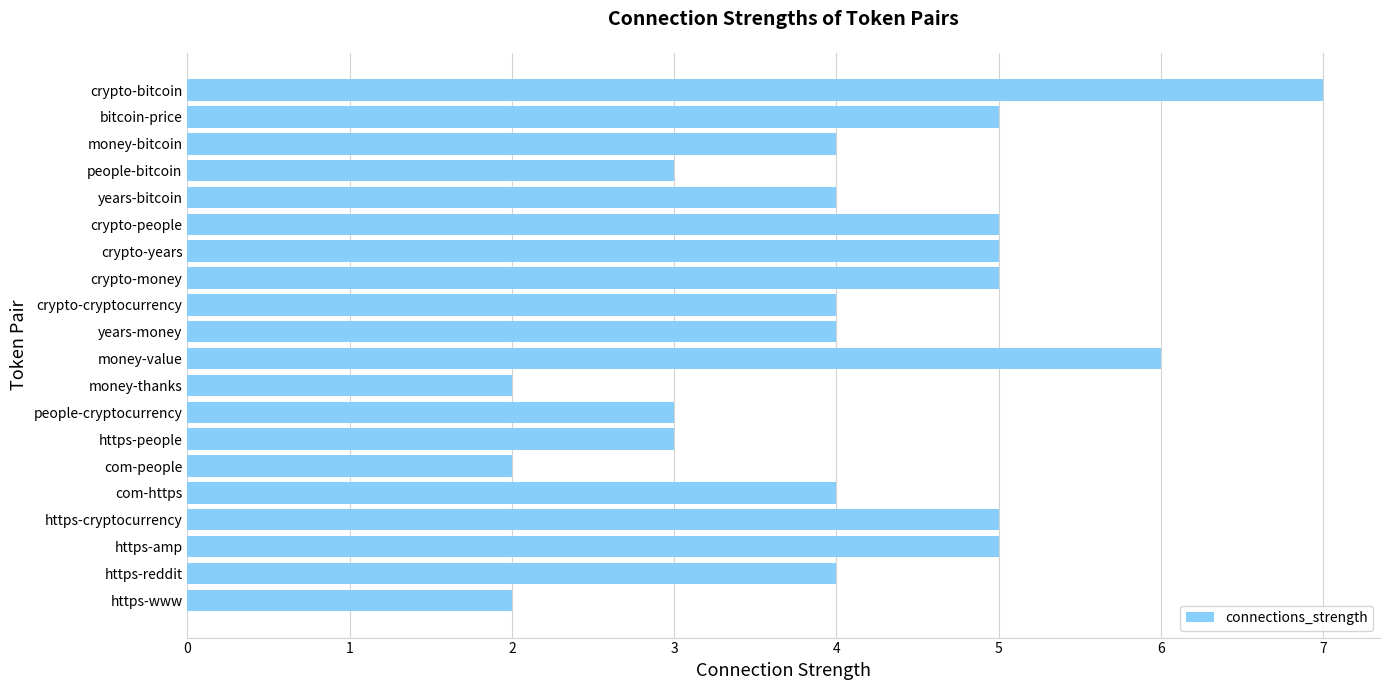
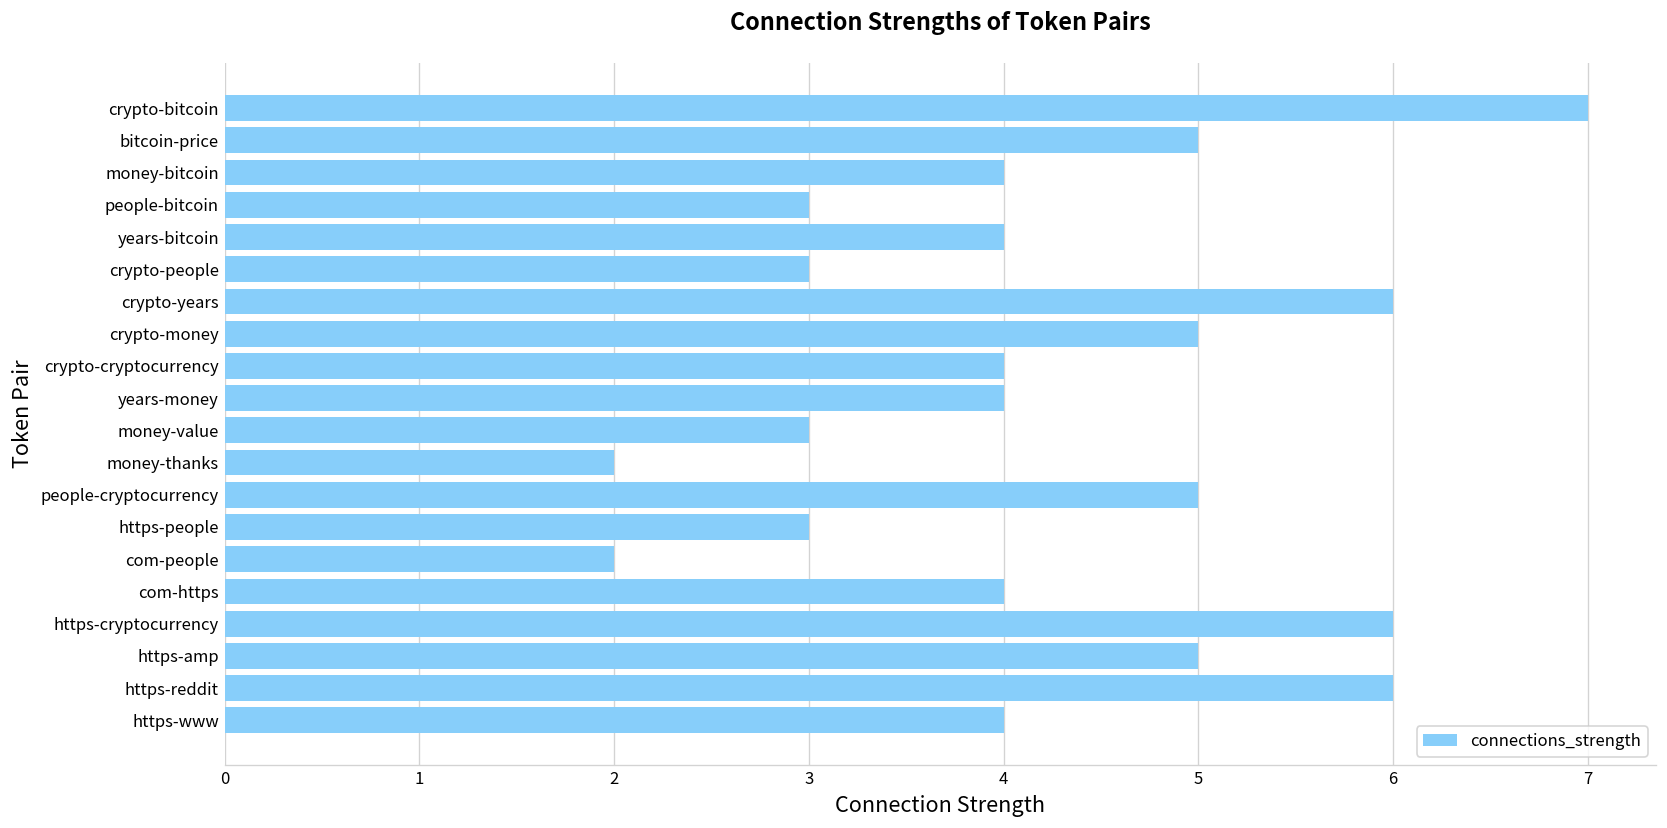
  {
    "crypto-bitcoin": 7,
    "bitcoin-price": 5,
    "money-bitcoin": 4,
    "people-bitcoin": 3,
    "years-bitcoin": 4,
-   "crypto-people": 5,
-   "crypto-years": 5,
+   "crypto-people": 3,
+   "crypto-years": 6,
    "crypto-money": 5,
    "crypto-cryptocurrency": 4,
    "years-money": 4,
-   "money-value": 6,
+   "money-value": 3,
    "money-thanks": 2,
-   "people-cryptocurrency": 3,
+   "people-cryptocurrency": 5,
    "https-people": 3,
    "com-people": 2,
    "com-https": 4,
-   "https-cryptocurrency": 5,
+   "https-cryptocurrency": 6,
    "https-amp": 5,
-   "https-reddit": 4,
-   "https-www": 2
+   "https-reddit": 6,
+   "https-www": 4
  }
